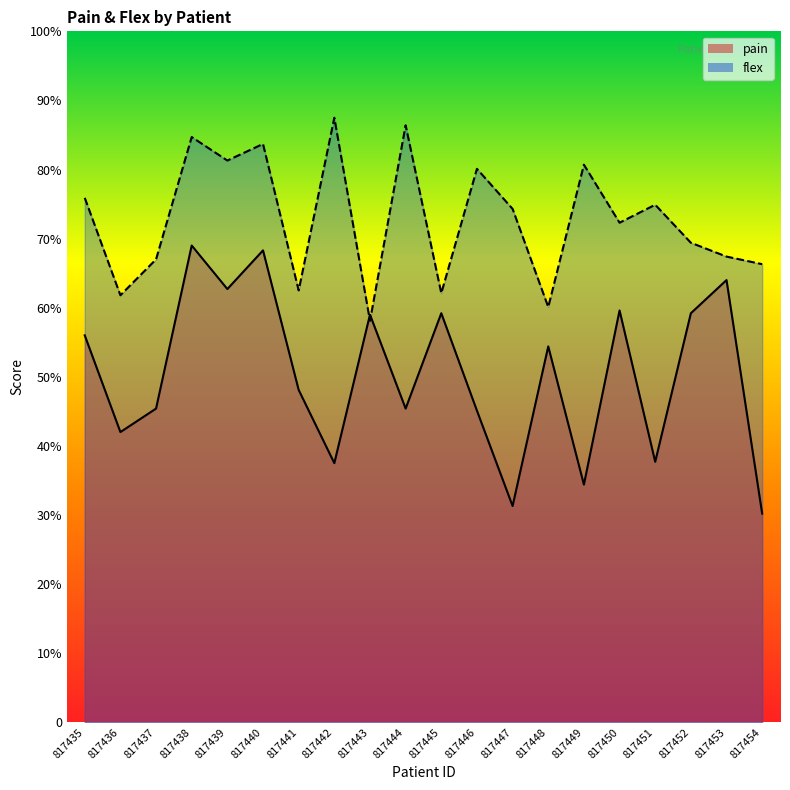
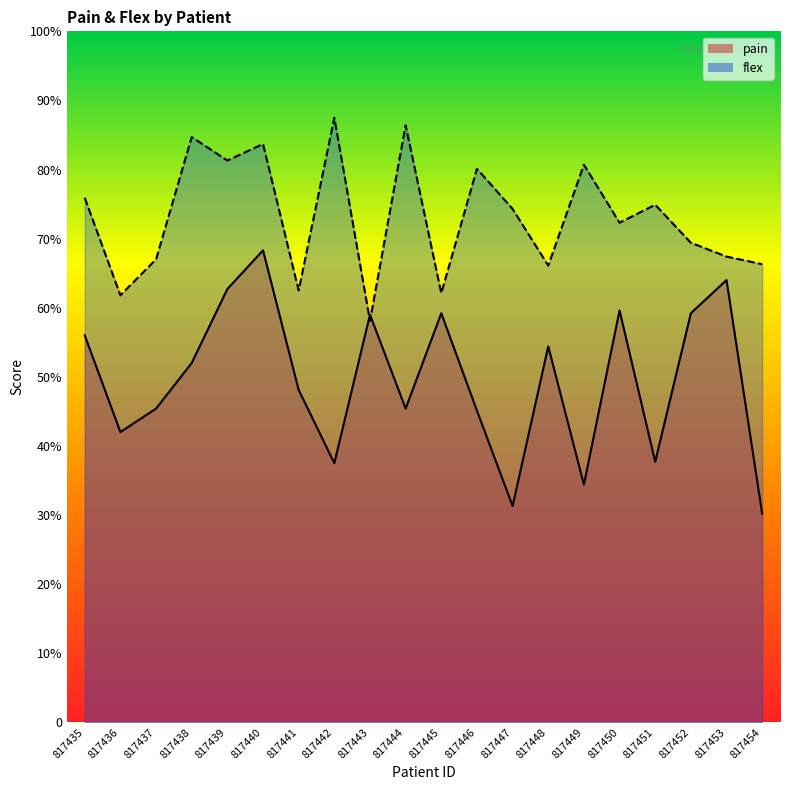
  {
    "pain": {
      "817435": "56%",
      "817436": "42%",
      "817437": "45%",
-     "817438": "69%",
+     "817438": "52%",
      "817439": "63%",
      "817440": "68%",
      "817441": "48%",
      "817442": "38%",
      "817443": "59%",
      "817444": "45%",
      "817445": "59%",
      "817446": "45%",
      "817447": "31%",
      "817448": "54%",
      "817449": "34%",
      "817450": "60%",
      "817451": "38%",
      "817452": "59%",
      "817453": "64%",
      "817454": "30%"
    },
    "flex": {
      "817435": "76%",
      "817436": "62%",
      "817437": "67%",
      "817438": "85%",
      "817439": "81%",
      "817440": "84%",
      "817441": "63%",
      "817442": "88%",
      "817443": "58%",
      "817444": "86%",
      "817445": "62%",
      "817446": "80%",
      "817447": "74%",
-     "817448": "60%",
+     "817448": "66%",
      "817449": "81%",
      "817450": "72%",
      "817451": "75%",
      "817452": "69%",
      "817453": "67%",
      "817454": "66%"
    }
  }
